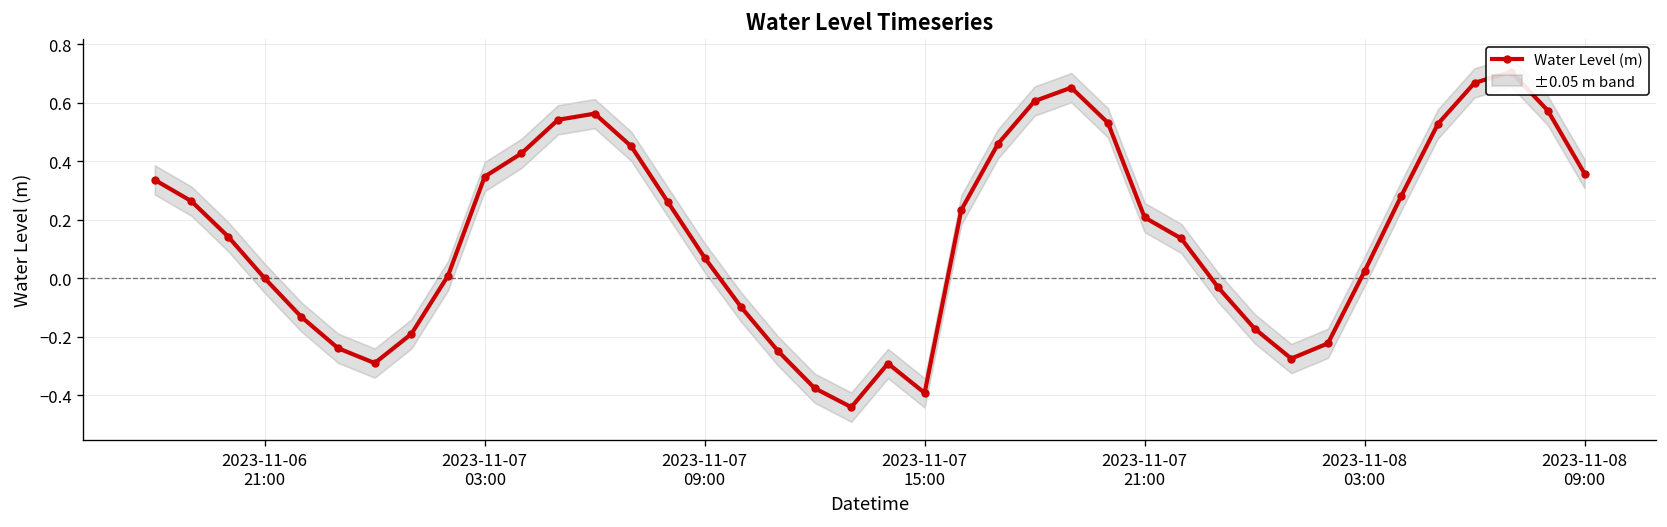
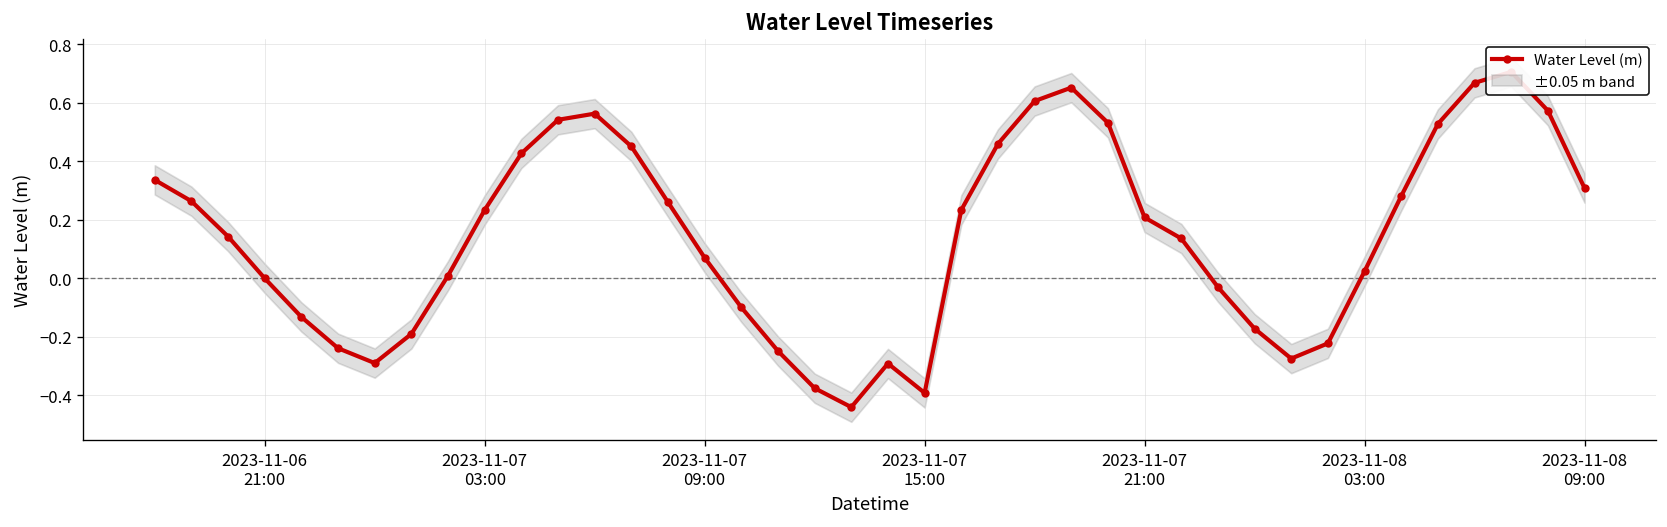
  {
    "Water Level (m)": {
      "2023-11-06 21:00": 0.00,
-     "2023-11-07 03:00": 0.35,
+     "2023-11-07 03:00": 0.23,
      "2023-11-07 09:00": 0.07,
      "2023-11-07 15:00": -0.39,
      "2023-11-07 21:00": 0.21,
      "2023-11-08 03:00": 0.02,
-     "2023-11-08 09:00": 0.36
+     "2023-11-08 09:00": 0.31
    }
  }
